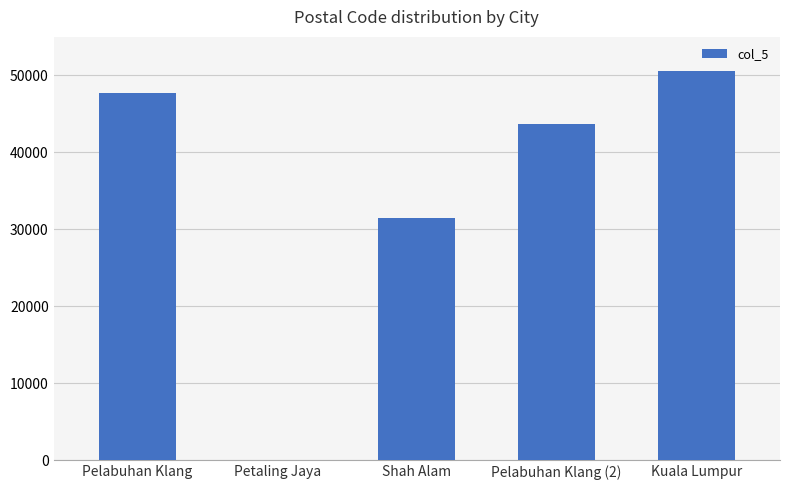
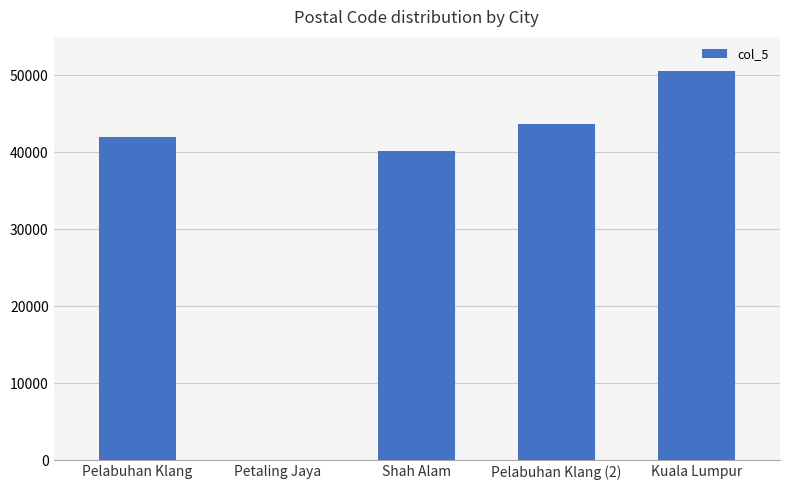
  {
-   "Pelabuhan Klang": 48000,
+   "Pelabuhan Klang": 42000,
    "Petaling Jaya": 0,
-   "Shah Alam": 31000,
+   "Shah Alam": 40000,
    "Pelabuhan Klang (2)": 44000,
    "Kuala Lumpur": 51000
  }
